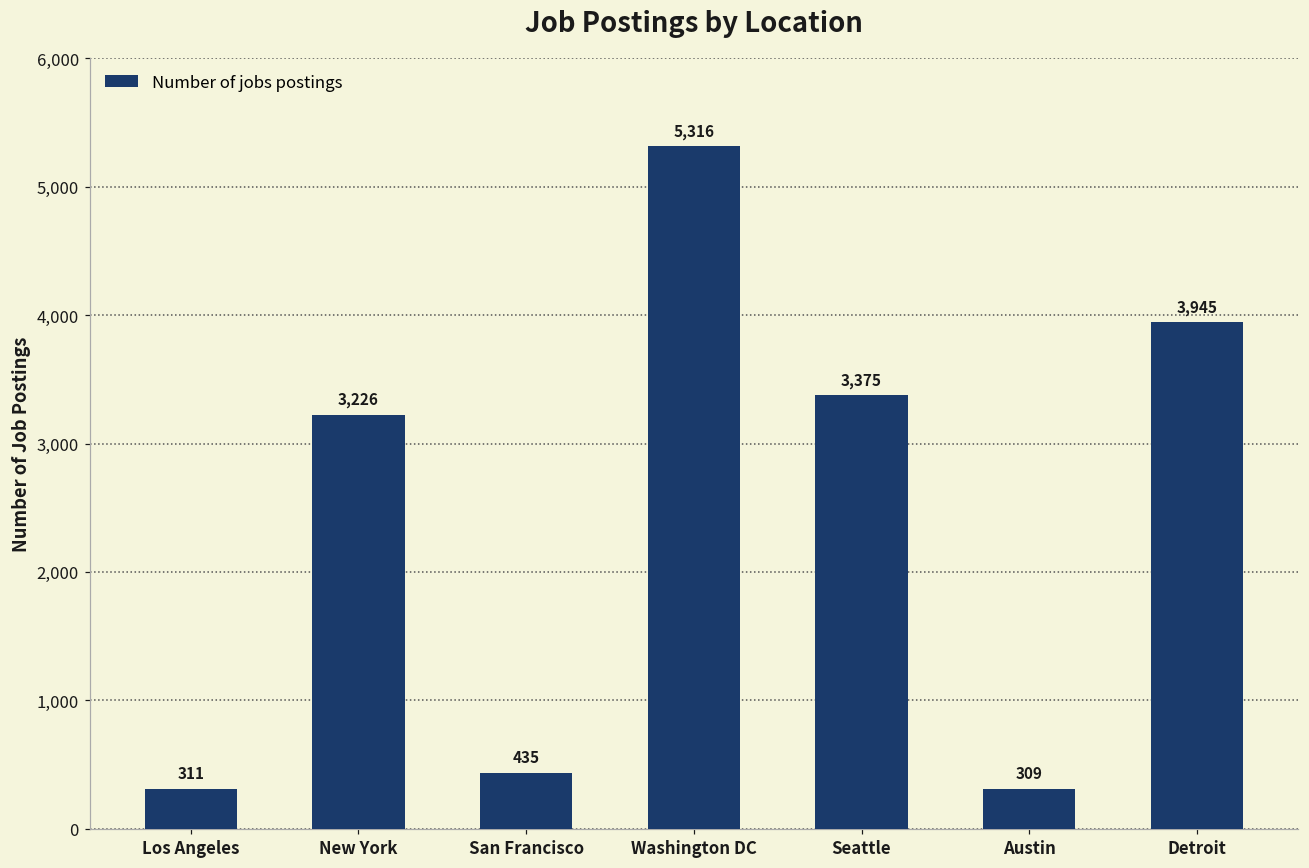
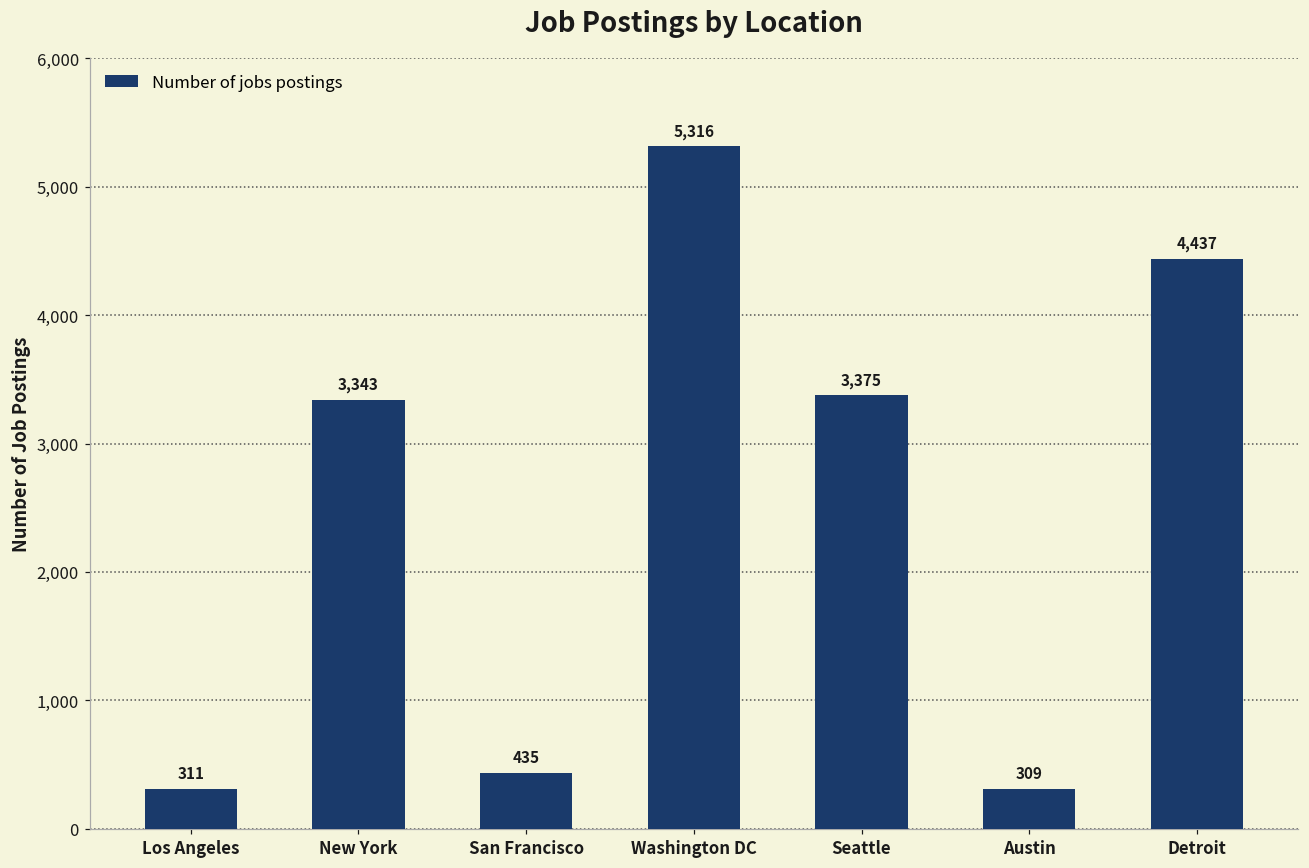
  {
    "Los Angeles": "311",
-   "New York": "3,226",
+   "New York": "3,343",
    "San Francisco": "435",
    "Washington DC": "5,316",
    "Seattle": "3,375",
    "Austin": "309",
-   "Detroit": "3,945"
+   "Detroit": "4,437"
  }
